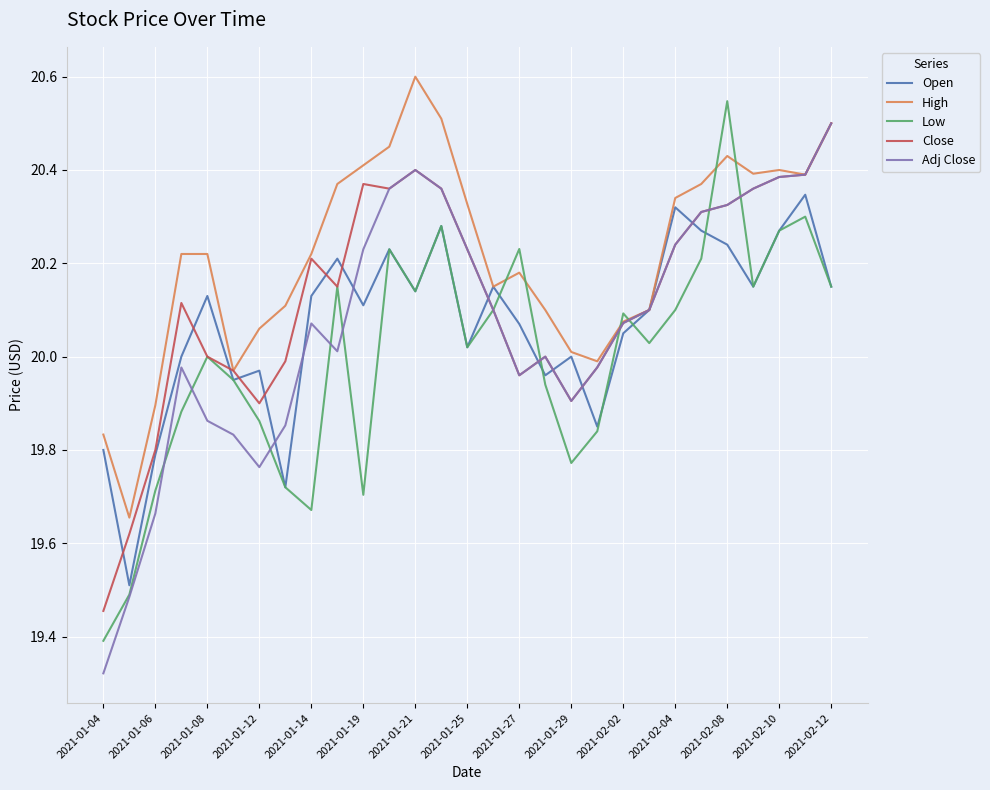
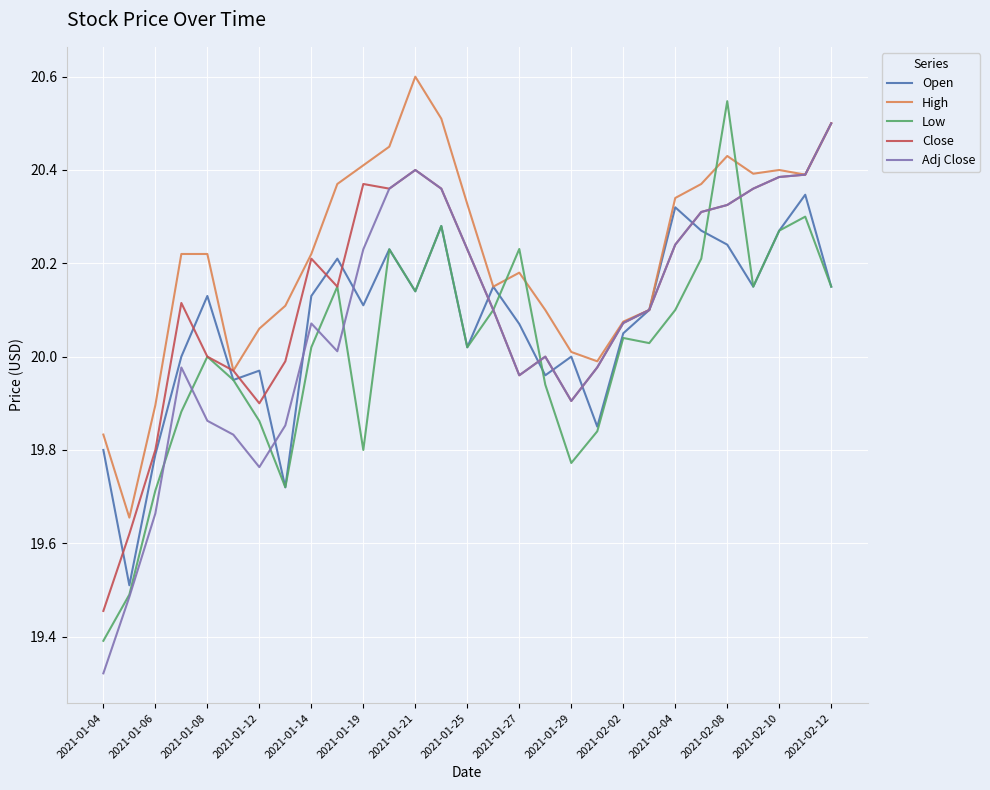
  {
    "Low": {
      "2021-01-04": 19.39,
      "2021-01-06": 19.71,
      "2021-01-12": 19.86,
-     "2021-01-14": 19.67,
-     "2021-01-19": 19.70,
+     "2021-01-14": 20.02,
+     "2021-01-19": 19.80,
      "2021-01-27": 20.23,
      "2021-01-29": 19.77,
-     "2021-02-02": 20.09,
+     "2021-02-02": 20.04,
      "2021-02-04": 20.10,
      "2021-02-08": 20.55
    }
  }
